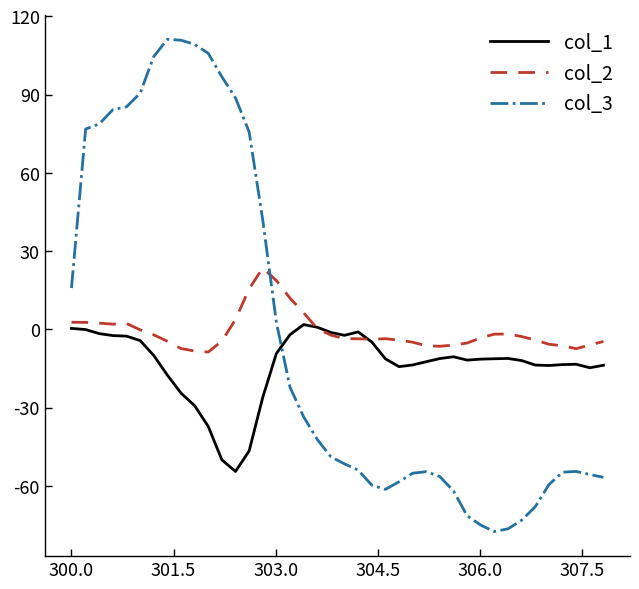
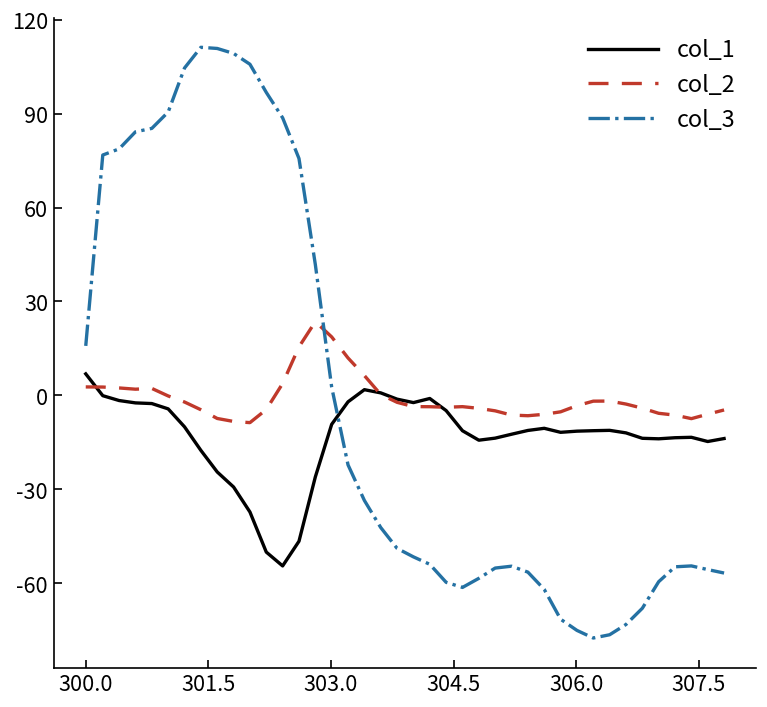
  {
    "col_1": {
-     "300.0": 0
+     "300.0": 7
    },
    "col_2": {
      "300.0": 3
    },
    "col_3": {
      "300.0": 16
    }
  }
